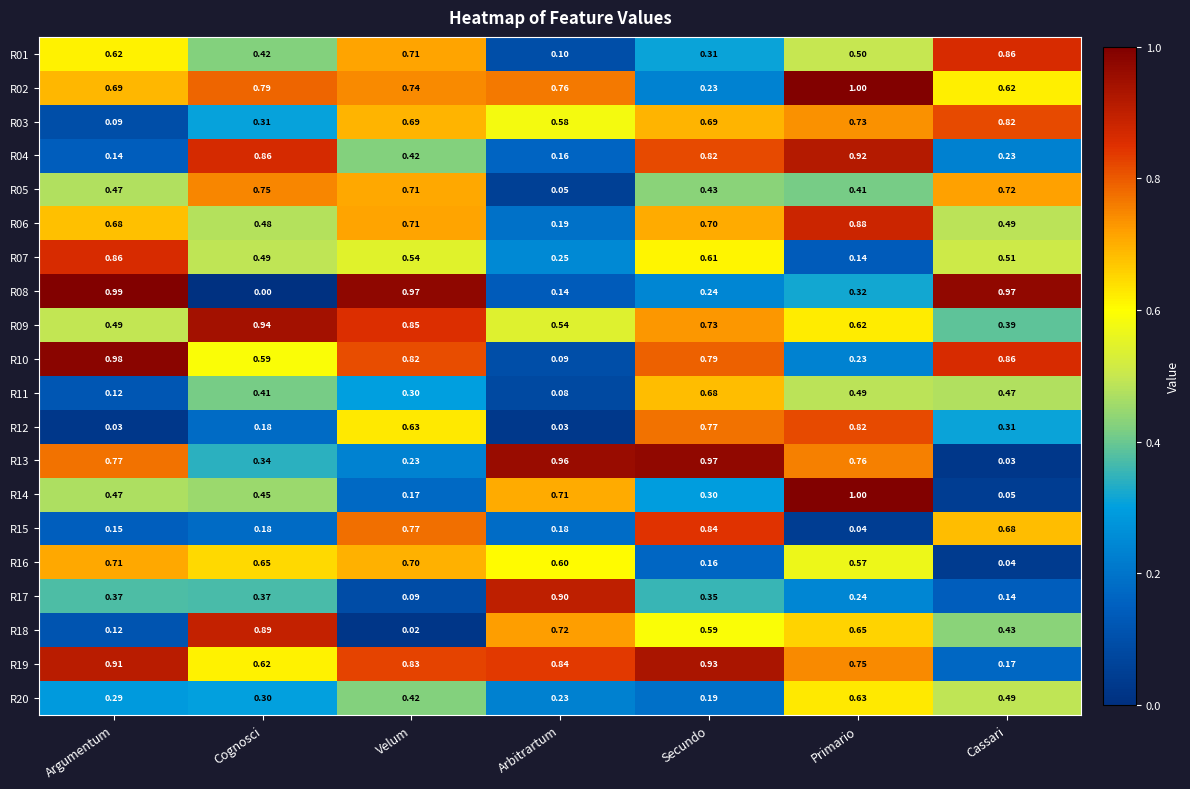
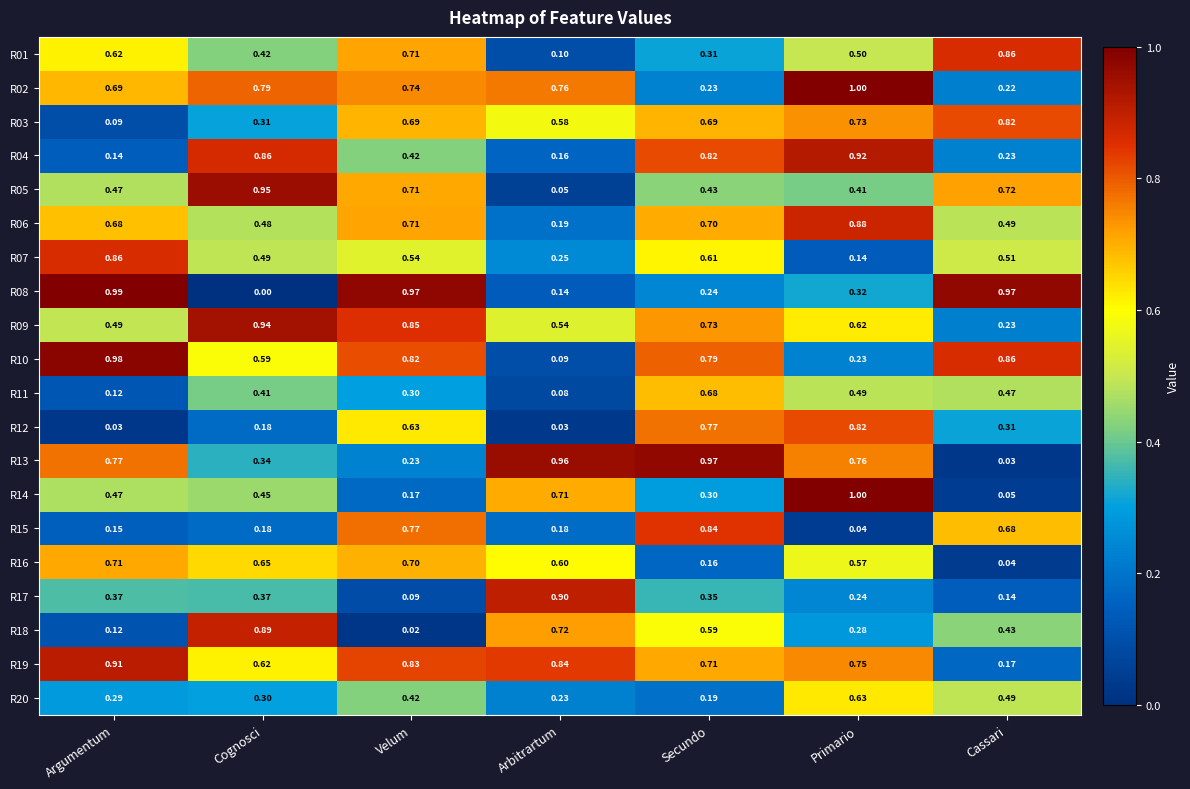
  {
    "R01": {
      "Argumentum": 0.62,
      "Cognosci": 0.42,
      "Velum": 0.71,
      "Arbitrartum": 0.10,
      "Secundo": 0.31,
      "Primario": 0.50,
      "Cassari": 0.86
    },
    "R02": {
      "Argumentum": 0.69,
      "Cognosci": 0.79,
      "Velum": 0.74,
      "Arbitrartum": 0.76,
      "Secundo": 0.23,
      "Primario": 1.00,
-     "Cassari": 0.62
+     "Cassari": 0.22
    },
    "R03": {
      "Argumentum": 0.09,
      "Cognosci": 0.31,
      "Velum": 0.69,
      "Arbitrartum": 0.58,
      "Secundo": 0.69,
      "Primario": 0.73,
      "Cassari": 0.82
    },
    "R04": {
      "Argumentum": 0.14,
      "Cognosci": 0.86,
      "Velum": 0.42,
      "Arbitrartum": 0.16,
      "Secundo": 0.82,
      "Primario": 0.92,
      "Cassari": 0.23
    },
    "R05": {
      "Argumentum": 0.47,
-     "Cognosci": 0.75,
+     "Cognosci": 0.95,
      "Velum": 0.71,
      "Arbitrartum": 0.05,
      "Secundo": 0.43,
      "Primario": 0.41,
      "Cassari": 0.72
    },
    "R06": {
      "Argumentum": 0.68,
      "Cognosci": 0.48,
      "Velum": 0.71,
      "Arbitrartum": 0.19,
      "Secundo": 0.70,
      "Primario": 0.88,
      "Cassari": 0.49
    },
    "R07": {
      "Argumentum": 0.86,
      "Cognosci": 0.49,
      "Velum": 0.54,
      "Arbitrartum": 0.25,
      "Secundo": 0.61,
      "Primario": 0.14,
      "Cassari": 0.51
    },
    "R08": {
      "Argumentum": 0.99,
      "Cognosci": 0.00,
      "Velum": 0.97,
      "Arbitrartum": 0.14,
      "Secundo": 0.24,
      "Primario": 0.32,
      "Cassari": 0.97
    },
    "R09": {
      "Argumentum": 0.49,
      "Cognosci": 0.94,
      "Velum": 0.85,
      "Arbitrartum": 0.54,
      "Secundo": 0.73,
      "Primario": 0.62,
-     "Cassari": 0.39
+     "Cassari": 0.23
    },
    "R10": {
      "Argumentum": 0.98,
      "Cognosci": 0.59,
      "Velum": 0.82,
      "Arbitrartum": 0.09,
      "Secundo": 0.79,
      "Primario": 0.23,
      "Cassari": 0.86
    },
    "R11": {
      "Argumentum": 0.12,
      "Cognosci": 0.41,
      "Velum": 0.30,
      "Arbitrartum": 0.08,
      "Secundo": 0.68,
      "Primario": 0.49,
      "Cassari": 0.47
    },
    "R12": {
      "Argumentum": 0.03,
      "Cognosci": 0.18,
      "Velum": 0.63,
      "Arbitrartum": 0.03,
      "Secundo": 0.77,
      "Primario": 0.82,
      "Cassari": 0.31
    },
    "R13": {
      "Argumentum": 0.77,
      "Cognosci": 0.34,
      "Velum": 0.23,
      "Arbitrartum": 0.96,
      "Secundo": 0.97,
      "Primario": 0.76,
      "Cassari": 0.03
    },
    "R14": {
      "Argumentum": 0.47,
      "Cognosci": 0.45,
      "Velum": 0.17,
      "Arbitrartum": 0.71,
      "Secundo": 0.30,
      "Primario": 1.00,
      "Cassari": 0.05
    },
    "R15": {
      "Argumentum": 0.15,
      "Cognosci": 0.18,
      "Velum": 0.77,
      "Arbitrartum": 0.18,
      "Secundo": 0.84,
      "Primario": 0.04,
      "Cassari": 0.68
    },
    "R16": {
      "Argumentum": 0.71,
      "Cognosci": 0.65,
      "Velum": 0.70,
      "Arbitrartum": 0.60,
      "Secundo": 0.16,
      "Primario": 0.57,
      "Cassari": 0.04
    },
    "R17": {
      "Argumentum": 0.37,
      "Cognosci": 0.37,
      "Velum": 0.09,
      "Arbitrartum": 0.90,
      "Secundo": 0.35,
      "Primario": 0.24,
      "Cassari": 0.14
    },
    "R18": {
      "Argumentum": 0.12,
      "Cognosci": 0.89,
      "Velum": 0.02,
      "Arbitrartum": 0.72,
      "Secundo": 0.59,
-     "Primario": 0.65,
+     "Primario": 0.28,
      "Cassari": 0.43
    },
    "R19": {
      "Argumentum": 0.91,
      "Cognosci": 0.62,
      "Velum": 0.83,
      "Arbitrartum": 0.84,
-     "Secundo": 0.93,
+     "Secundo": 0.71,
      "Primario": 0.75,
      "Cassari": 0.17
    },
    "R20": {
      "Argumentum": 0.29,
      "Cognosci": 0.30,
      "Velum": 0.42,
      "Arbitrartum": 0.23,
      "Secundo": 0.19,
      "Primario": 0.63,
      "Cassari": 0.49
    }
  }
